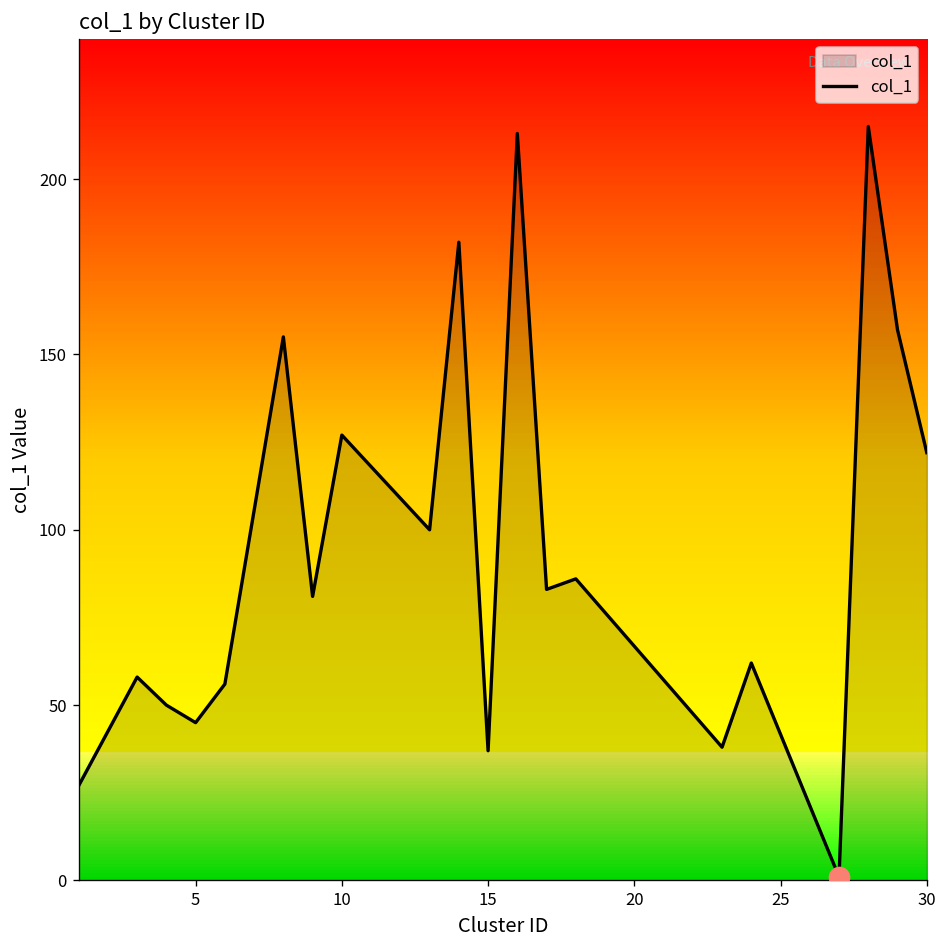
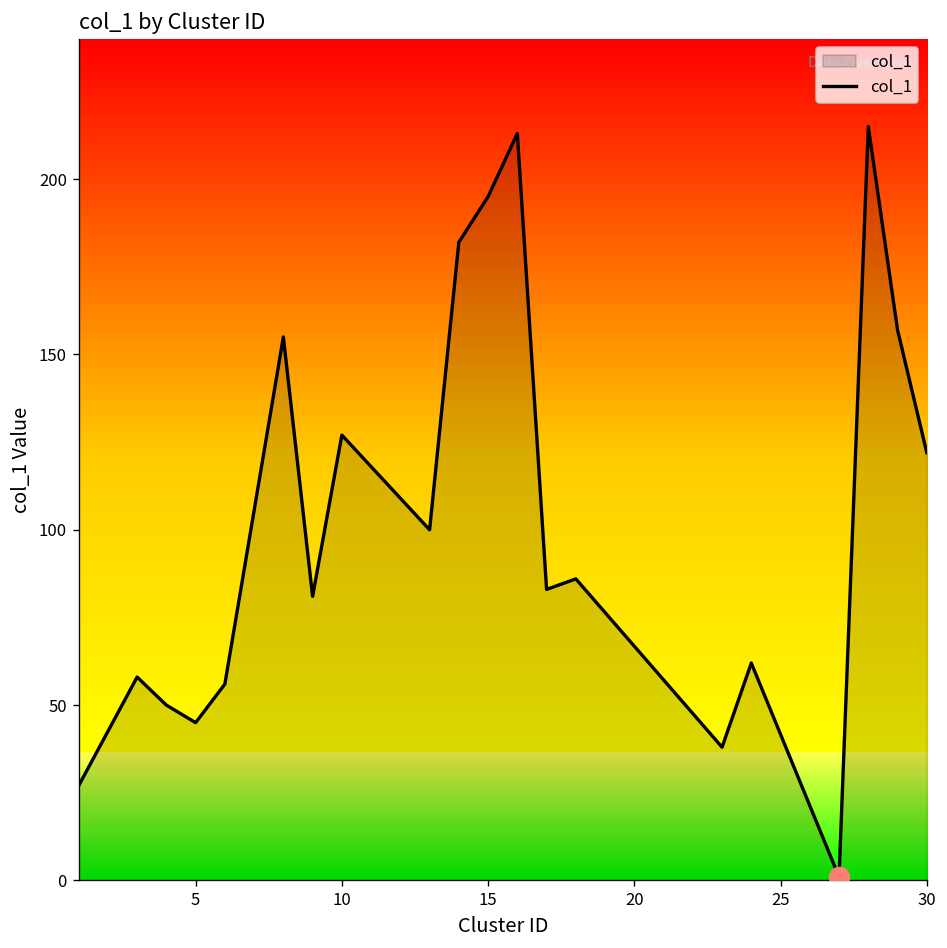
  {
    "col_1": {
      "5": 45,
      "10": 127,
-     "15": 37,
+     "15": 195,
      "30": 122
    }
  }
